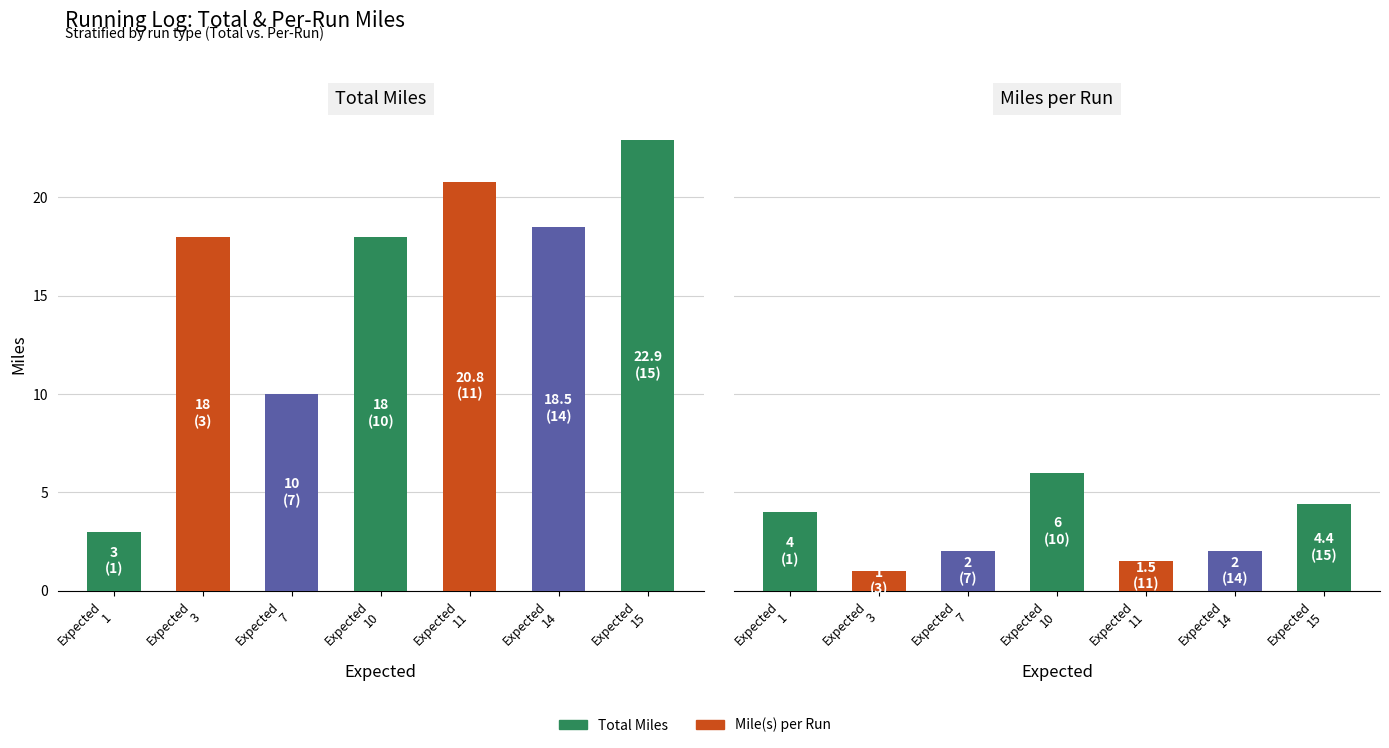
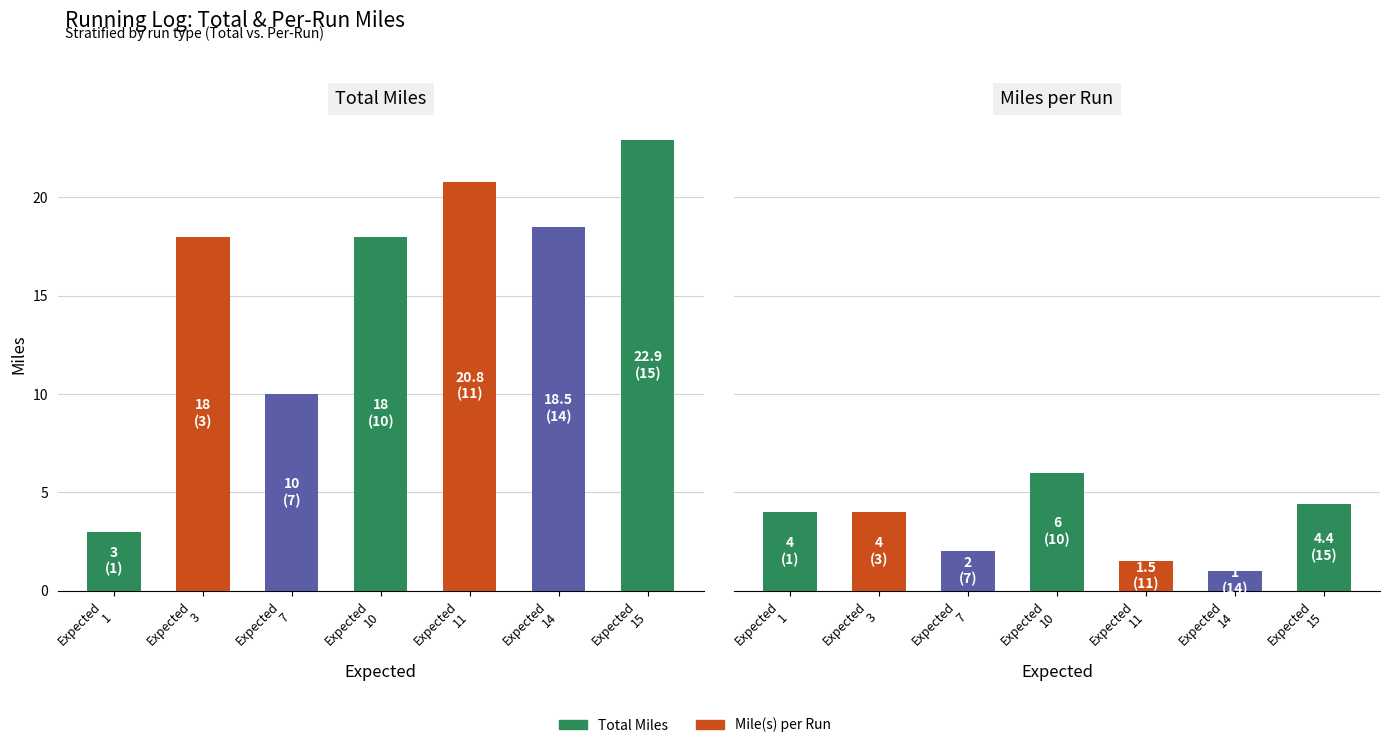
  {
    "Total Miles": {
      "Expected 1": 3,
      "Expected 3": 18,
      "Expected 7": 10,
      "Expected 10": 18,
      "Expected 11": 20.8,
      "Expected 14": 18.5,
      "Expected 15": 22.9
    },
    "Miles per Run": {
      "Expected 1": 4,
-     "Expected 3": 1,
+     "Expected 3": 4,
      "Expected 7": 2,
      "Expected 10": 6,
      "Expected 11": 1.5,
-     "Expected 14": 2,
+     "Expected 14": 1,
      "Expected 15": 4.4
    }
  }
